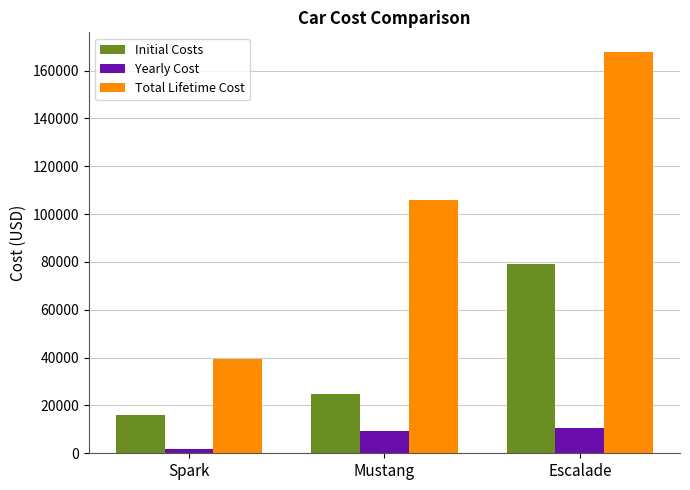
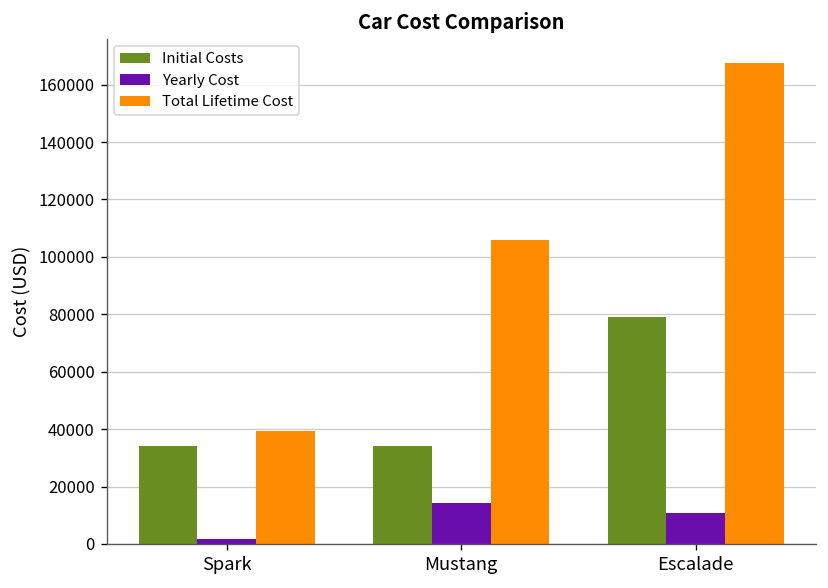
  {
    "Initial Costs": {
-     "Spark": 16000,
-     "Mustang": 25000,
+     "Spark": 34000,
+     "Mustang": 34000,
      "Escalade": 79000
    },
    "Yearly Cost": {
      "Spark": 2000,
-     "Mustang": 9000,
+     "Mustang": 14000,
      "Escalade": 11000
    },
    "Total Lifetime Cost": {
      "Spark": 39000,
      "Mustang": 106000,
      "Escalade": 168000
    }
  }
